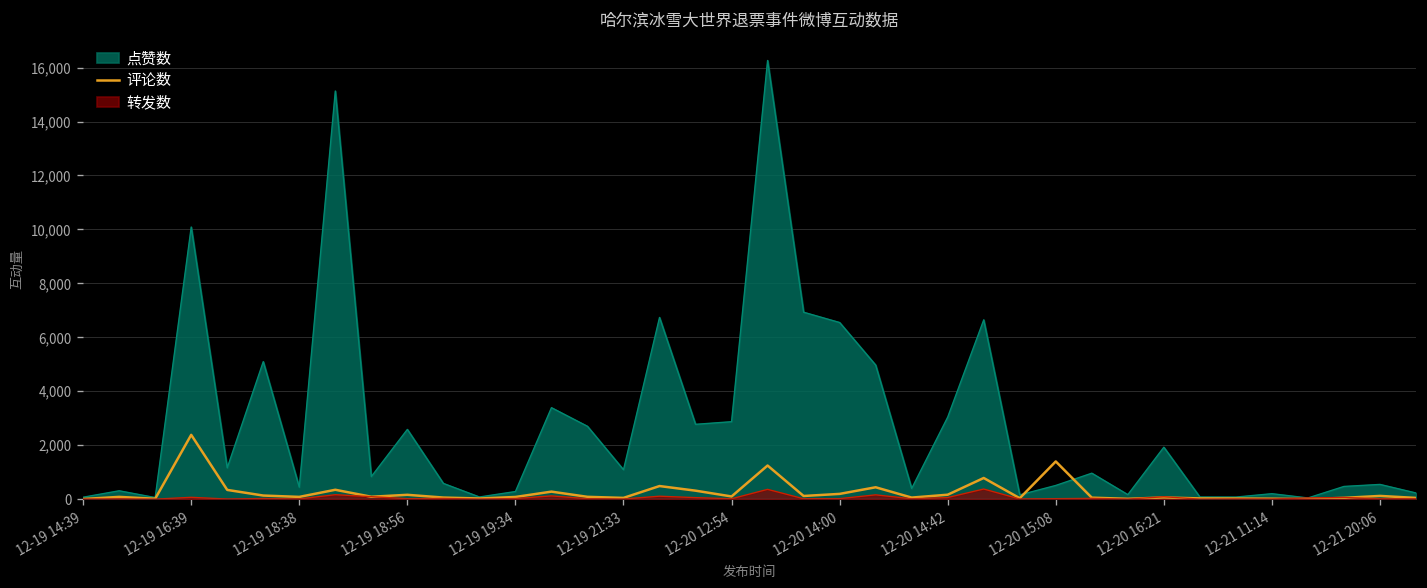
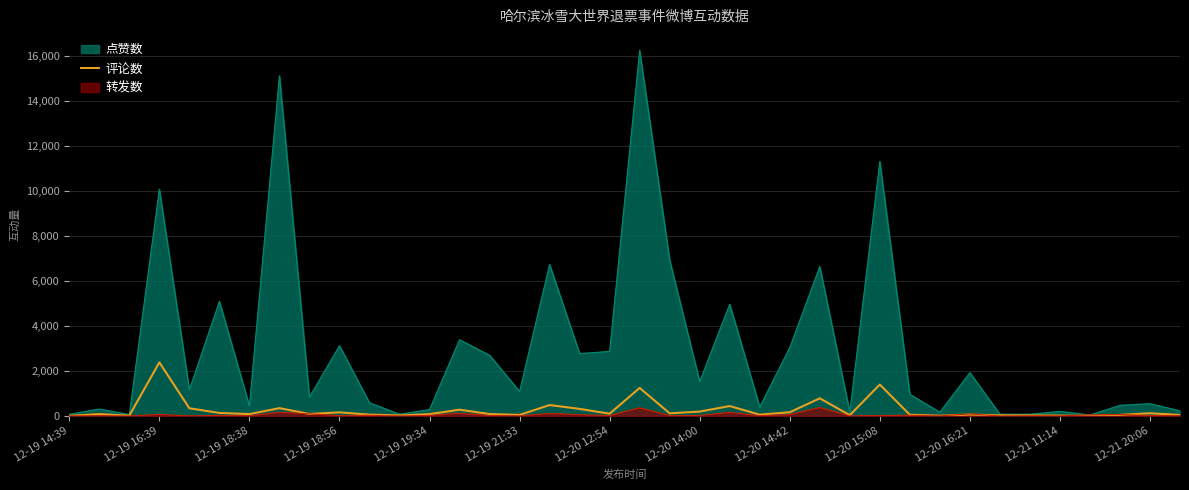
  {
    "点赞数": {
      "12-19 16:39": "10,100",
      "12-19 18:38": "400",
-     "12-19 18:56": "2,600",
+     "12-19 18:56": "3,100",
      "12-19 19:34": "300",
      "12-19 21:33": "1,100",
      "12-20 12:54": "2,900",
-     "12-20 14:00": "6,500",
+     "12-20 14:00": "1,500",
      "12-20 14:42": "3,000",
-     "12-20 15:08": "500",
+     "12-20 15:08": "11,300",
      "12-20 16:21": "1,900",
      "12-21 11:14": "200",
      "12-21 20:06": "500"
    },
    "评论数": {
      "12-19 16:39": "2,400",
      "12-19 18:56": "200",
      "12-20 14:00": "200",
      "12-20 15:08": "1,400"
    },
    "转发数": {
      "12-19 16:39": "100",
      "12-19 18:56": "0",
      "12-20 14:00": "0",
      "12-20 15:08": "0"
    }
  }
